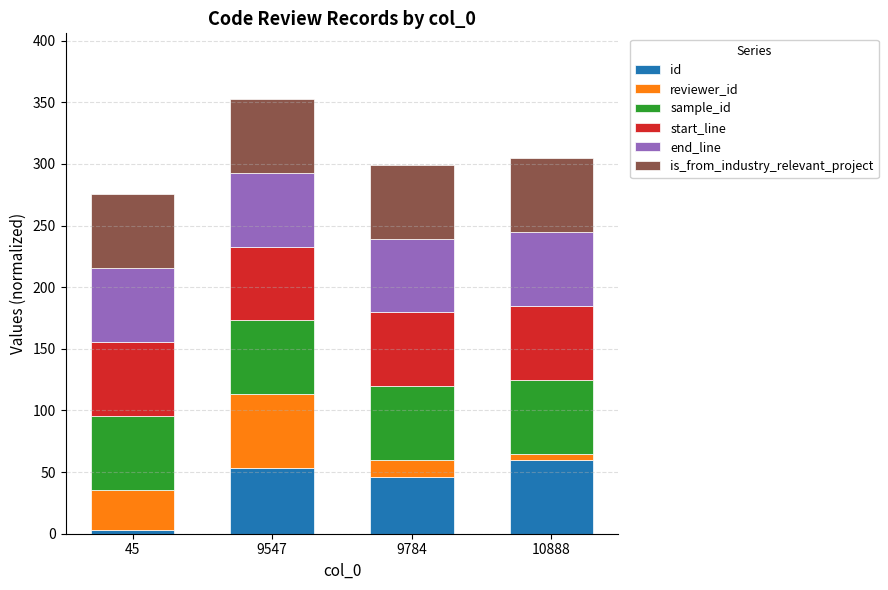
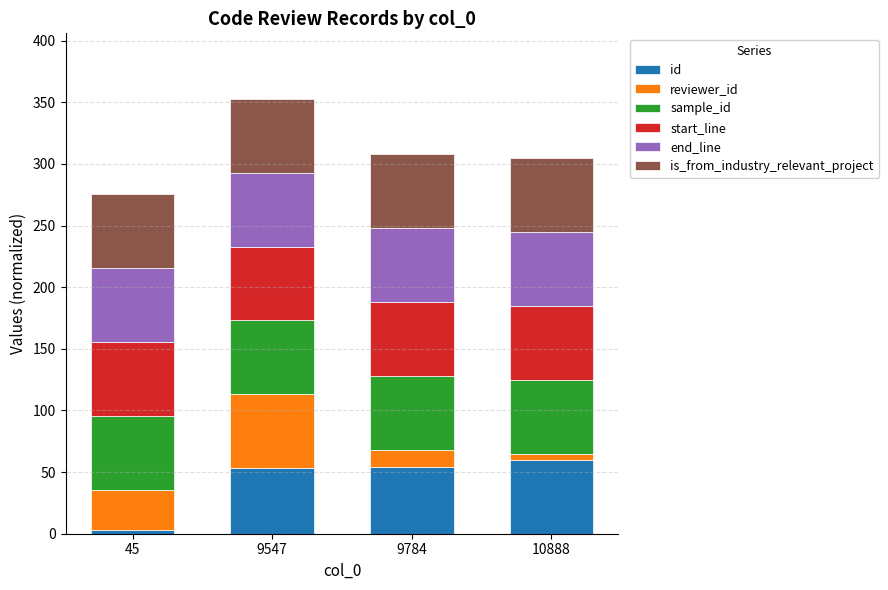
  {
    "id": {
      "45": 3,
      "9547": 53,
-     "9784": 46,
+     "9784": 54,
      "10888": 60
    },
    "reviewer_id": {
      "45": 32,
      "9547": 60,
      "9784": 14,
      "10888": 5
    },
    "sample_id": {
      "45": 60,
      "9547": 60,
      "9784": 60,
      "10888": 60
    },
    "start_line": {
      "45": 60,
      "9547": 60,
      "9784": 60,
      "10888": 60
    },
    "end_line": {
      "45": 60,
      "9547": 60,
      "9784": 60,
      "10888": 60
    },
    "is_from_industry_relevant_project": {
      "45": 60,
      "9547": 60,
      "9784": 60,
      "10888": 60
    }
  }
